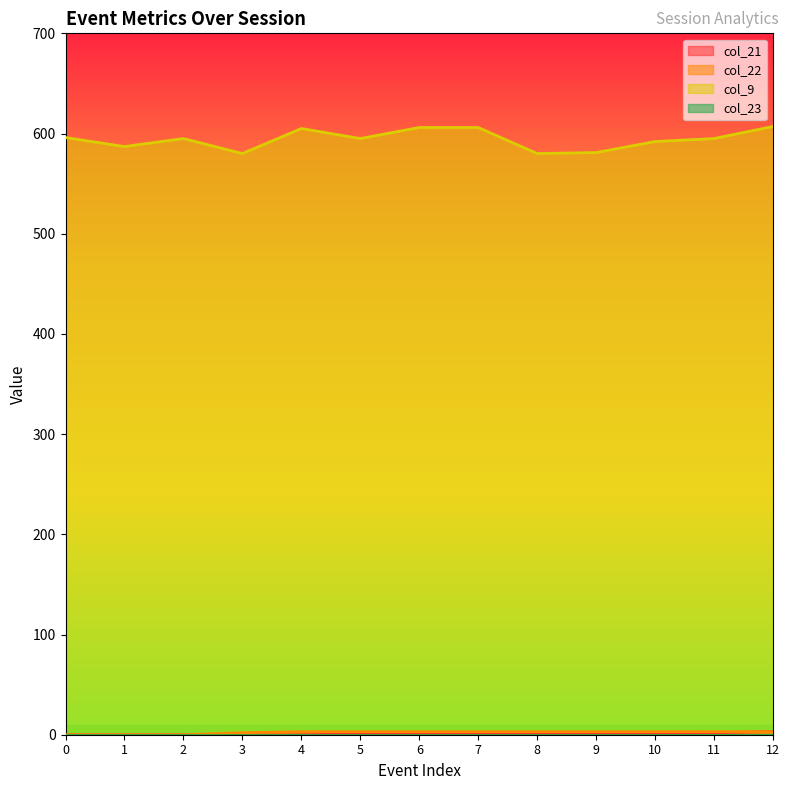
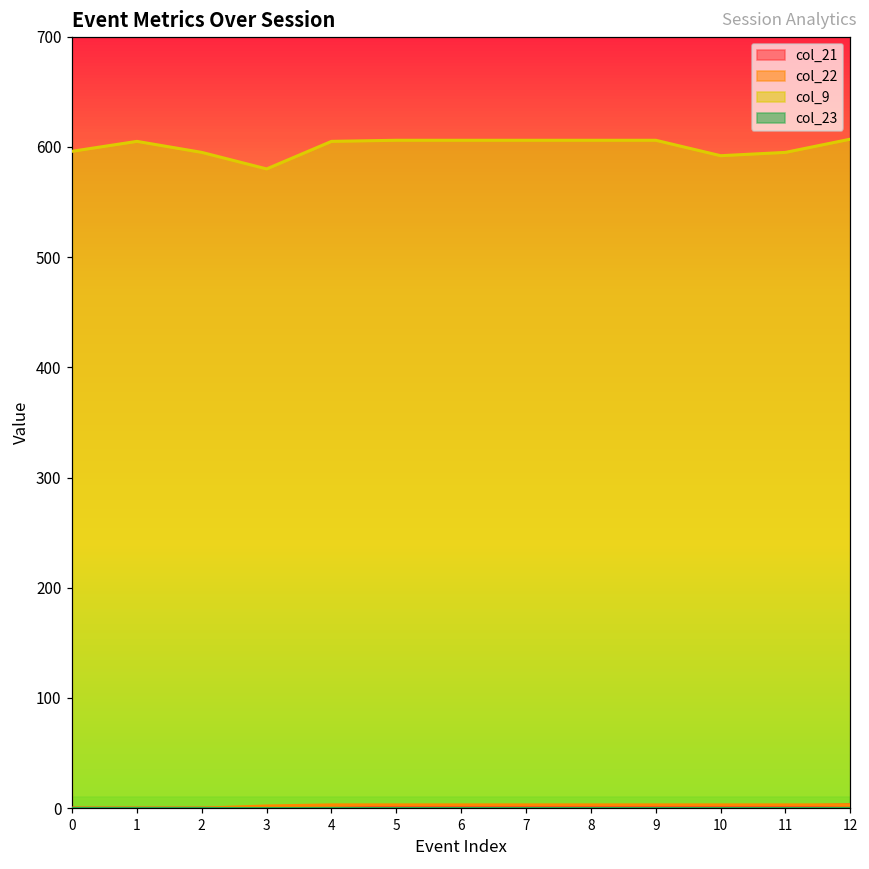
  {
    "col_9": {
      "0": 596,
-     "1": 587,
+     "1": 605,
      "2": 595,
      "3": 580,
      "4": 605,
-     "5": 595,
+     "5": 606,
      "6": 606,
      "7": 606,
-     "8": 580,
-     "9": 581,
+     "8": 606,
+     "9": 606,
      "10": 592,
      "11": 595,
      "12": 607
    }
  }
